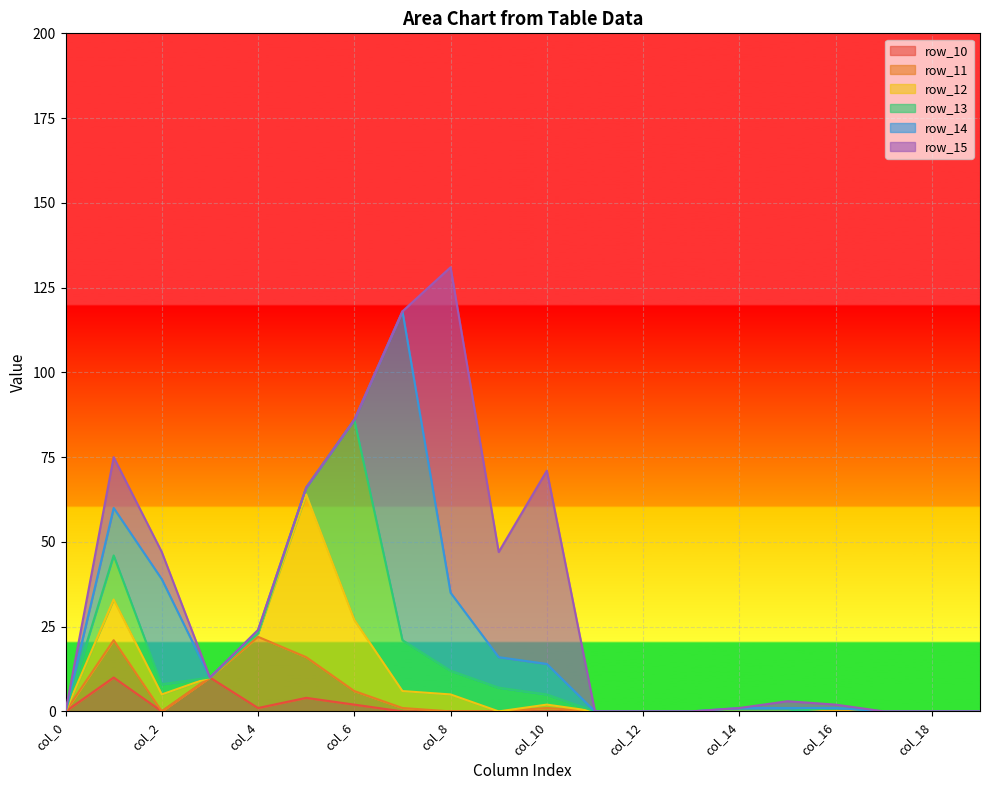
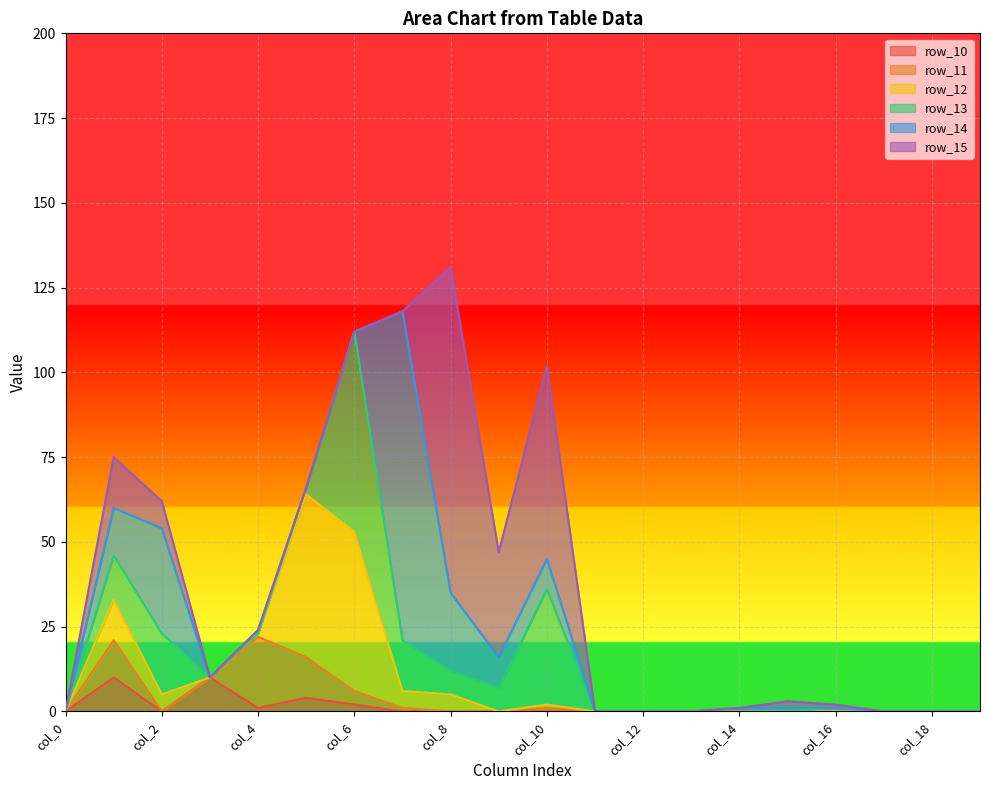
  {
    "row_12": {
      "col_2": 5,
-     "col_6": 21,
+     "col_6": 47,
      "col_8": 5,
      "col_10": 1
    },
    "row_13": {
-     "col_2": 3,
+     "col_2": 18,
      "col_8": 7,
-     "col_10": 3
+     "col_10": 34
    },
    "row_14": {
      "col_2": 31,
      "col_8": 23,
      "col_10": 9
    },
    "row_15": {
      "col_2": 8,
      "col_8": 96,
      "col_10": 57,
      "col_16": 1
    }
  }
